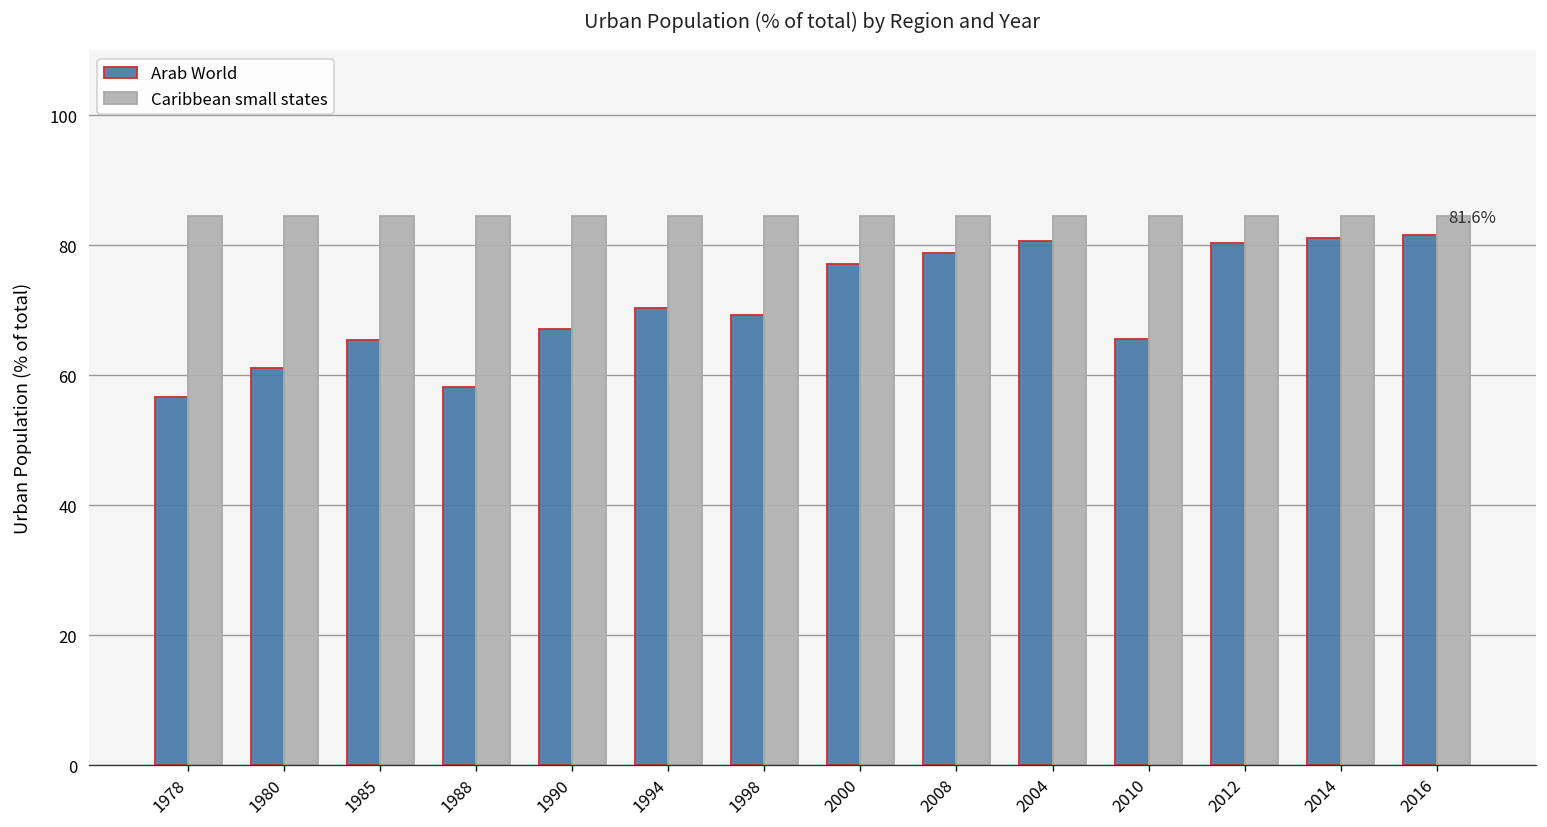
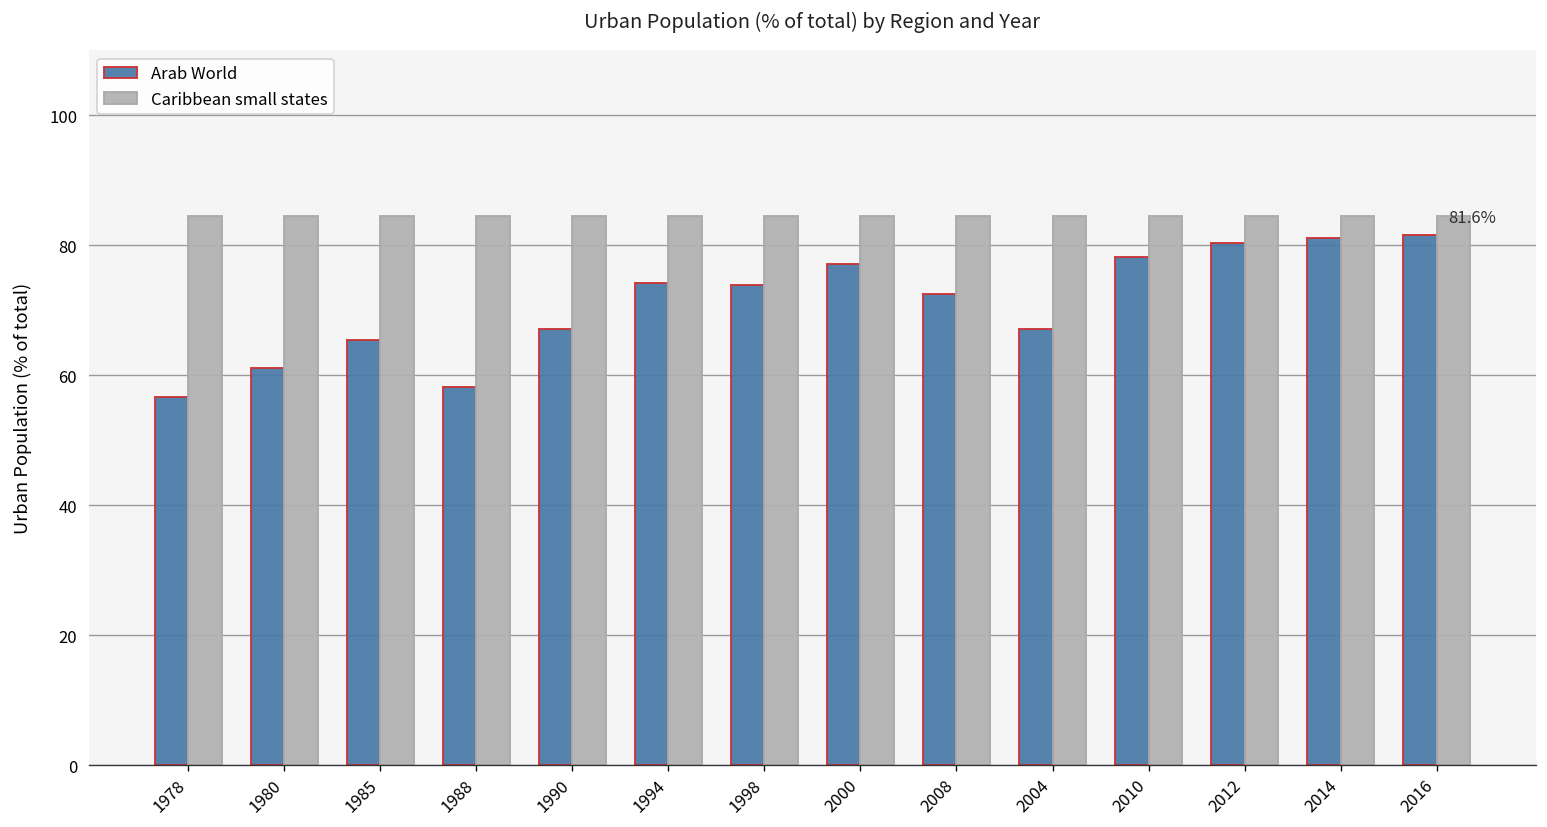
  {
    "Arab World": {
      "1978": 57,
      "1980": 61,
      "1985": 65,
      "1988": 58,
      "1990": 67,
-     "1994": 70,
-     "1998": 69,
+     "1994": 74,
+     "1998": 74,
      "2000": 77,
-     "2008": 79,
-     "2004": 81,
-     "2010": 66,
+     "2008": 72,
+     "2004": 67,
+     "2010": 78,
      "2012": 80,
      "2014": 81,
      "2016": 82
    },
    "Caribbean small states": {
      "1978": 85,
      "1980": 85,
      "1985": 85,
      "1988": 85,
      "1990": 85,
      "1994": 85,
      "1998": 85,
      "2000": 85,
      "2008": 85,
      "2004": 85,
      "2010": 85,
      "2012": 85,
      "2014": 85
    }
  }
